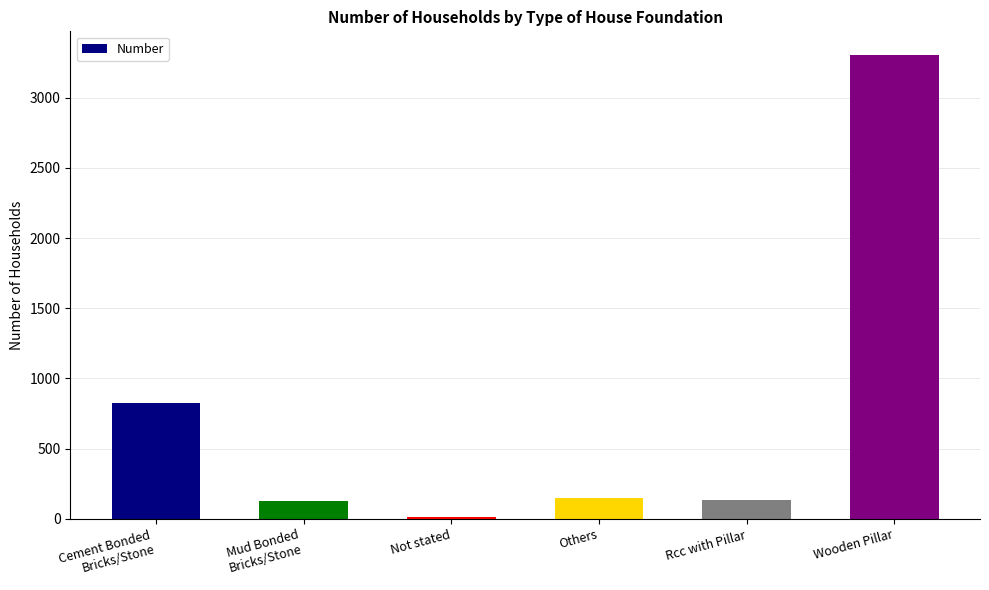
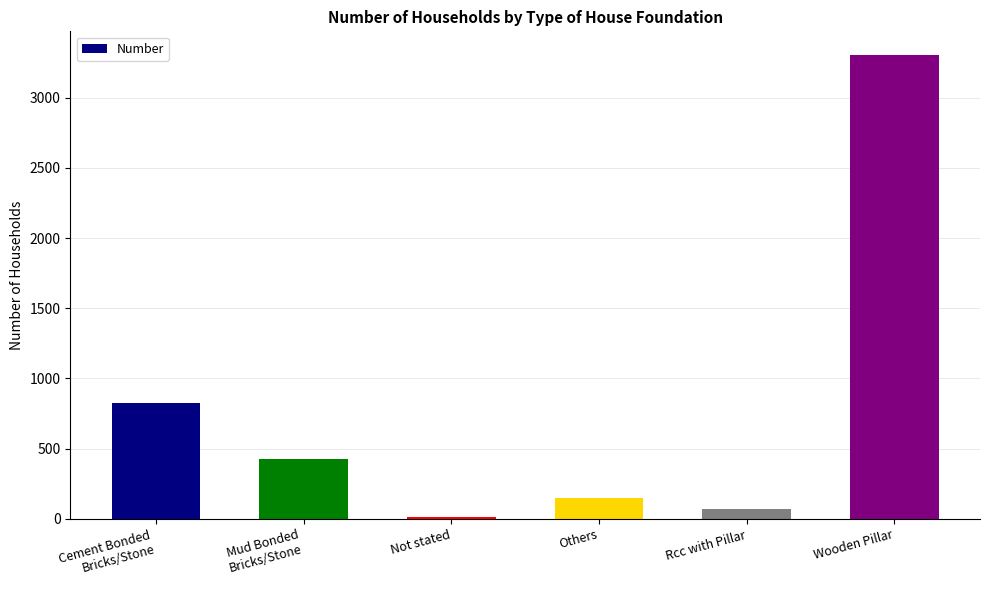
  {
    "Cement Bonded Bricks/Stone": 830,
-   "Mud Bonded Bricks/Stone": 130,
+   "Mud Bonded Bricks/Stone": 420,
    "Others": 150,
-   "Rcc with Pillar": 140,
+   "Rcc with Pillar": 70,
    "Wooden Pillar": 3310
  }
